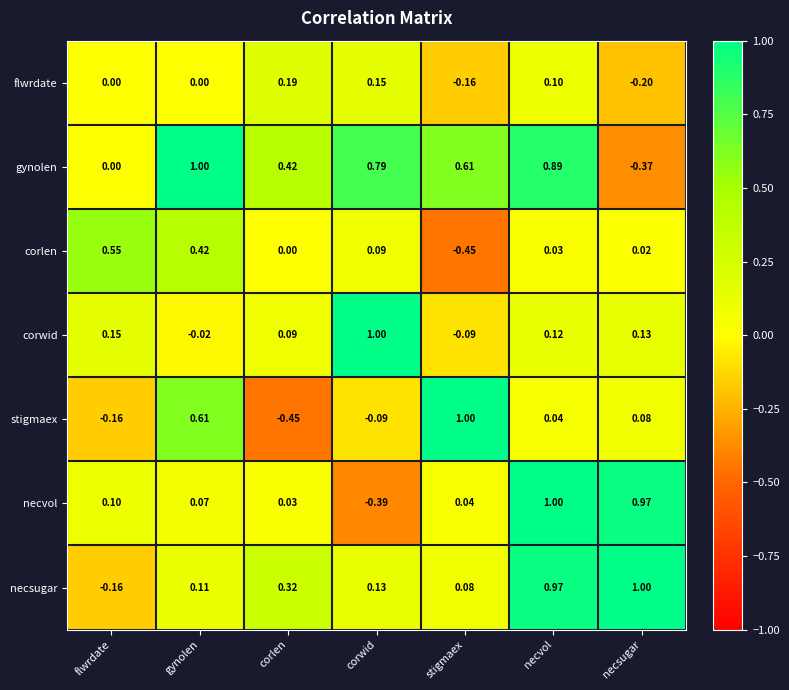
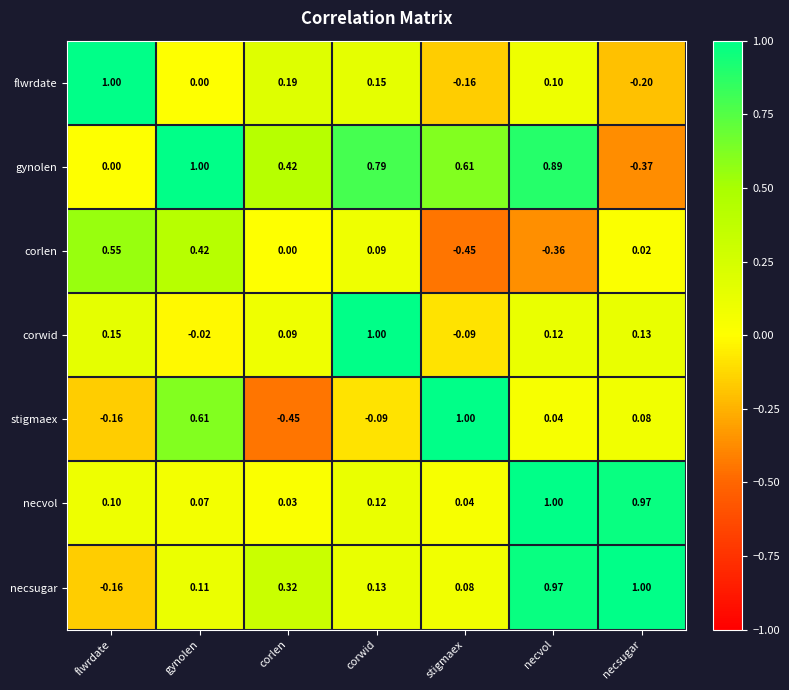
  {
    "flwrdate": {
-     "flwrdate": 0.00,
+     "flwrdate": 1.00,
      "gynolen": 0.00,
      "corlen": 0.19,
      "corwid": 0.15,
      "stigmaex": -0.16,
      "necvol": 0.10,
      "necsugar": -0.20
    },
    "gynolen": {
      "flwrdate": 0.00,
      "gynolen": 1.00,
      "corlen": 0.42,
      "corwid": 0.79,
      "stigmaex": 0.61,
      "necvol": 0.89,
      "necsugar": -0.37
    },
    "corlen": {
      "flwrdate": 0.55,
      "gynolen": 0.42,
      "corlen": 0.00,
      "corwid": 0.09,
      "stigmaex": -0.45,
-     "necvol": 0.03,
+     "necvol": -0.36,
      "necsugar": 0.02
    },
    "corwid": {
      "flwrdate": 0.15,
      "gynolen": -0.02,
      "corlen": 0.09,
      "corwid": 1.00,
      "stigmaex": -0.09,
      "necvol": 0.12,
      "necsugar": 0.13
    },
    "stigmaex": {
      "flwrdate": -0.16,
      "gynolen": 0.61,
      "corlen": -0.45,
      "corwid": -0.09,
      "stigmaex": 1.00,
      "necvol": 0.04,
      "necsugar": 0.08
    },
    "necvol": {
      "flwrdate": 0.10,
      "gynolen": 0.07,
      "corlen": 0.03,
-     "corwid": -0.39,
+     "corwid": 0.12,
      "stigmaex": 0.04,
      "necvol": 1.00,
      "necsugar": 0.97
    },
    "necsugar": {
      "flwrdate": -0.16,
      "gynolen": 0.11,
      "corlen": 0.32,
      "corwid": 0.13,
      "stigmaex": 0.08,
      "necvol": 0.97,
      "necsugar": 1.00
    }
  }
